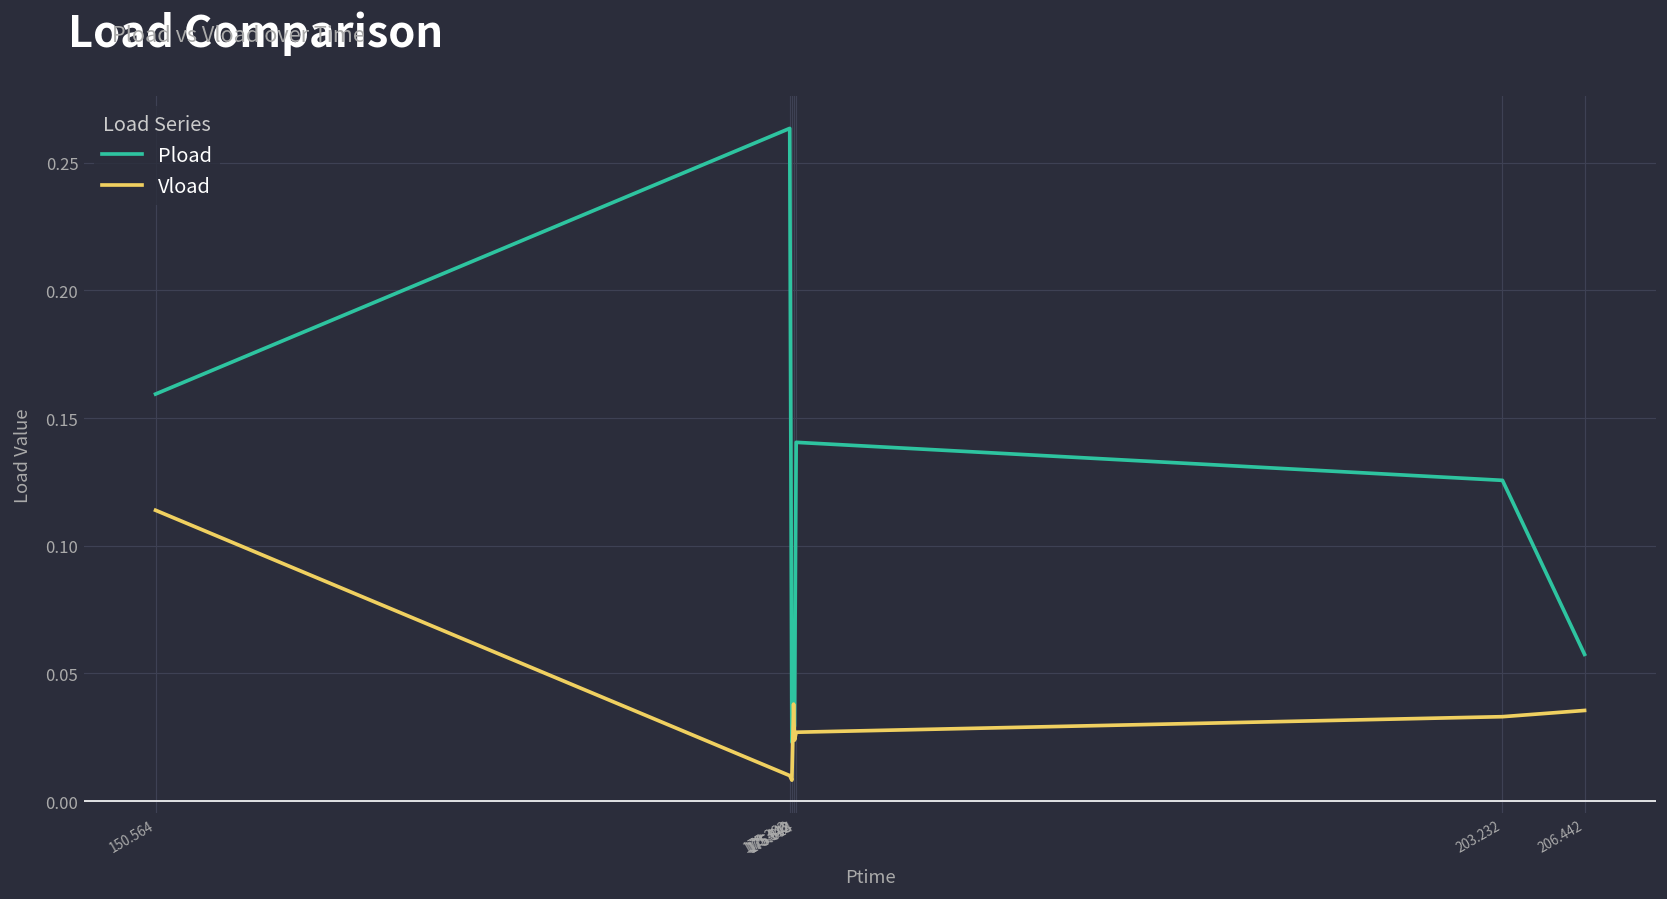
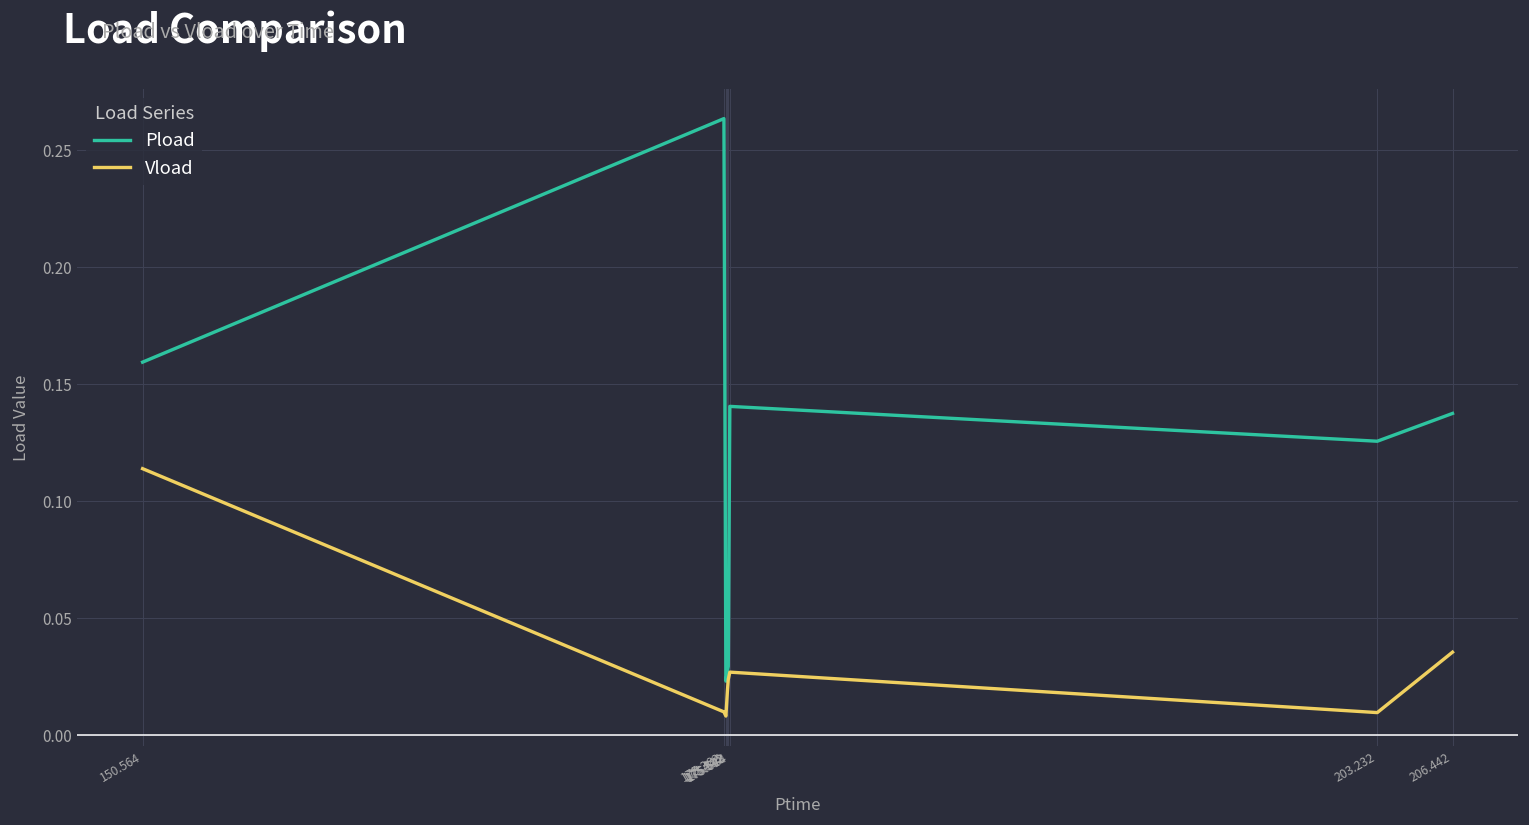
  {
    "Pload": {
      "150.564": 0.159,
      "175.362": 0.263,
      "175.446": 0.023,
      "175.512": 0.028,
      "175.548": 0.029,
      "175.614": 0.140,
      "203.232": 0.126,
-     "206.442": 0.057
+     "206.442": 0.137
    },
    "Vload": {
      "150.564": 0.114,
      "175.362": 0.010,
      "175.446": 0.008,
-     "175.512": 0.038,
+     "175.512": 0.019,
      "175.548": 0.024,
      "175.614": 0.027,
-     "203.232": 0.033,
+     "203.232": 0.010,
      "206.442": 0.035
    }
  }
